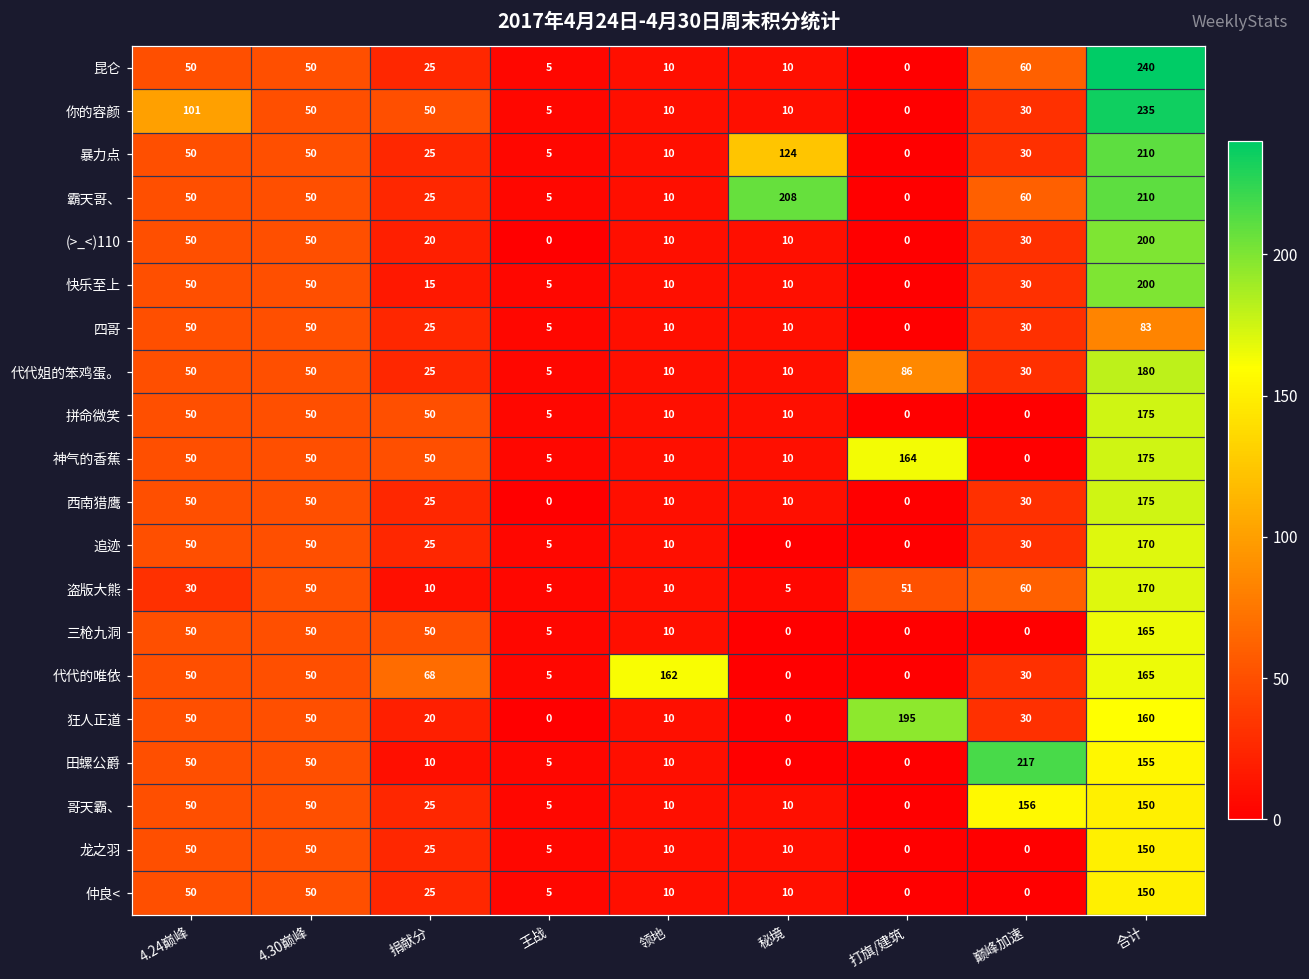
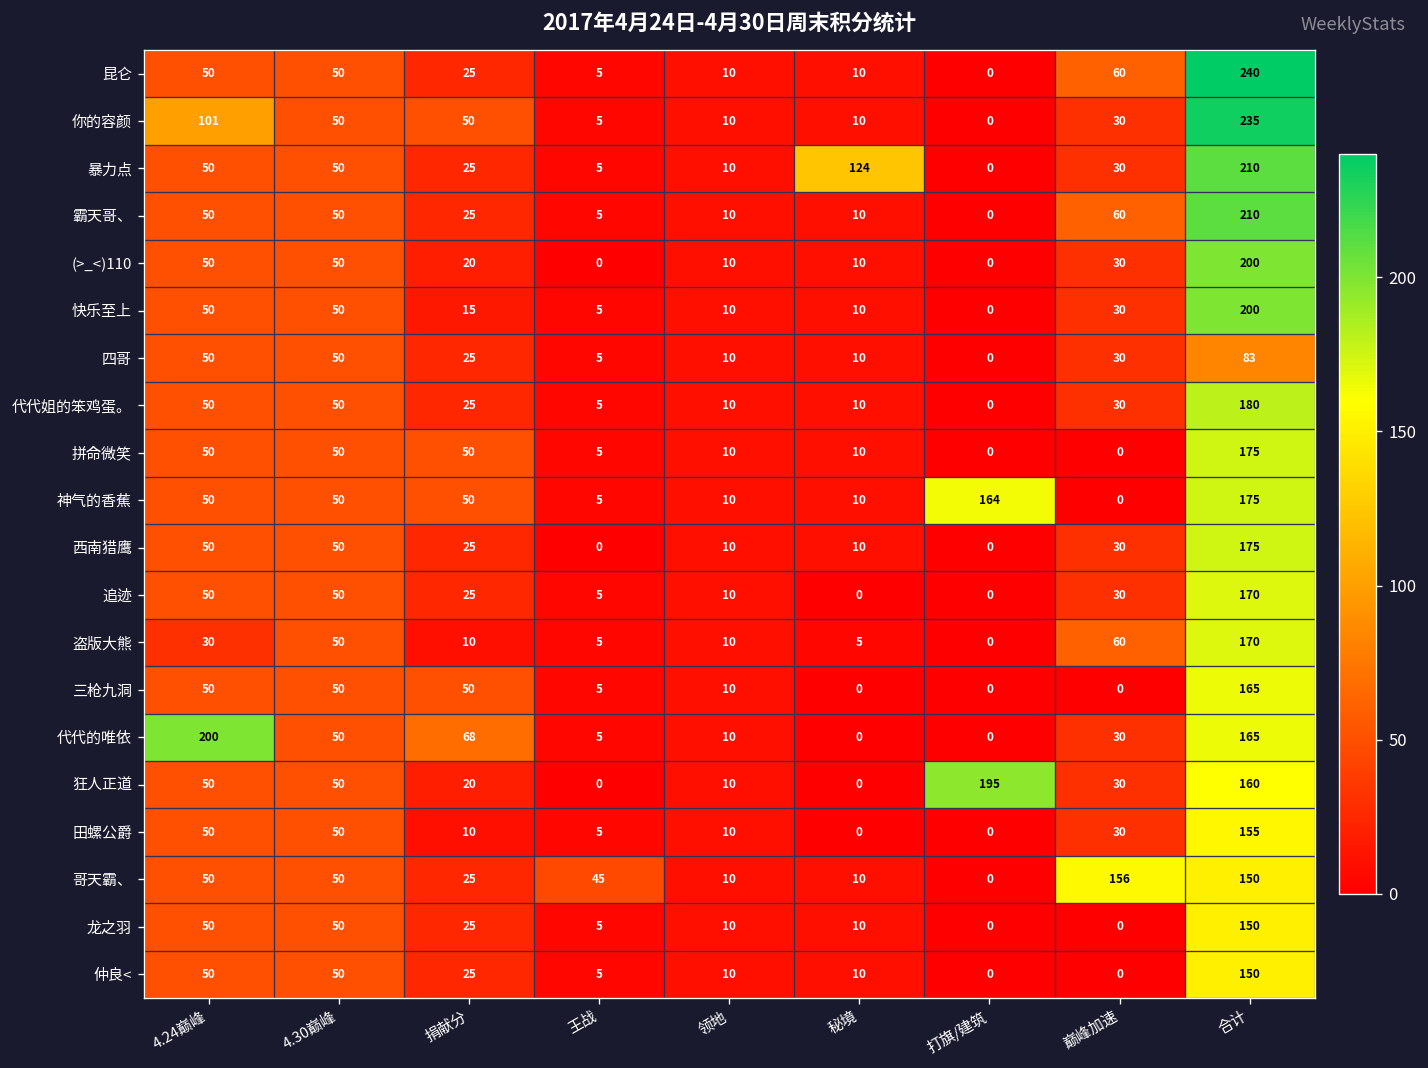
  {
    "昆仑": {
      "4.24巅峰": 50,
      "4.30巅峰": 50,
      "捐献分": 25,
      "王战": 5,
      "领地": 10,
      "秘境": 10,
      "打旗/建筑": 0,
      "巅峰加速": 60,
      "合计": 240
    },
    "你的容颜": {
      "4.24巅峰": 101,
      "4.30巅峰": 50,
      "捐献分": 50,
      "王战": 5,
      "领地": 10,
      "秘境": 10,
      "打旗/建筑": 0,
      "巅峰加速": 30,
      "合计": 235
    },
    "暴力点": {
      "4.24巅峰": 50,
      "4.30巅峰": 50,
      "捐献分": 25,
      "王战": 5,
      "领地": 10,
      "秘境": 124,
      "打旗/建筑": 0,
      "巅峰加速": 30,
      "合计": 210
    },
    "霸天哥、": {
      "4.24巅峰": 50,
      "4.30巅峰": 50,
      "捐献分": 25,
      "王战": 5,
      "领地": 10,
-     "秘境": 208,
+     "秘境": 10,
      "打旗/建筑": 0,
      "巅峰加速": 60,
      "合计": 210
    },
    "(>_<)110": {
      "4.24巅峰": 50,
      "4.30巅峰": 50,
      "捐献分": 20,
      "王战": 0,
      "领地": 10,
      "秘境": 10,
      "打旗/建筑": 0,
      "巅峰加速": 30,
      "合计": 200
    },
    "快乐至上": {
      "4.24巅峰": 50,
      "4.30巅峰": 50,
      "捐献分": 15,
      "王战": 5,
      "领地": 10,
      "秘境": 10,
      "打旗/建筑": 0,
      "巅峰加速": 30,
      "合计": 200
    },
    "四哥": {
      "4.24巅峰": 50,
      "4.30巅峰": 50,
      "捐献分": 25,
      "王战": 5,
      "领地": 10,
      "秘境": 10,
      "打旗/建筑": 0,
      "巅峰加速": 30,
      "合计": 83
    },
    "代代姐的笨鸡蛋。": {
      "4.24巅峰": 50,
      "4.30巅峰": 50,
      "捐献分": 25,
      "王战": 5,
      "领地": 10,
      "秘境": 10,
-     "打旗/建筑": 86,
+     "打旗/建筑": 0,
      "巅峰加速": 30,
      "合计": 180
    },
    "拼命微笑": {
      "4.24巅峰": 50,
      "4.30巅峰": 50,
      "捐献分": 50,
      "王战": 5,
      "领地": 10,
      "秘境": 10,
      "打旗/建筑": 0,
      "巅峰加速": 0,
      "合计": 175
    },
    "神气的香蕉": {
      "4.24巅峰": 50,
      "4.30巅峰": 50,
      "捐献分": 50,
      "王战": 5,
      "领地": 10,
      "秘境": 10,
      "打旗/建筑": 164,
      "巅峰加速": 0,
      "合计": 175
    },
    "西南猎鹰": {
      "4.24巅峰": 50,
      "4.30巅峰": 50,
      "捐献分": 25,
      "王战": 0,
      "领地": 10,
      "秘境": 10,
      "打旗/建筑": 0,
      "巅峰加速": 30,
      "合计": 175
    },
    "追迹": {
      "4.24巅峰": 50,
      "4.30巅峰": 50,
      "捐献分": 25,
      "王战": 5,
      "领地": 10,
      "秘境": 0,
      "打旗/建筑": 0,
      "巅峰加速": 30,
      "合计": 170
    },
    "盗版大熊": {
      "4.24巅峰": 30,
      "4.30巅峰": 50,
      "捐献分": 10,
      "王战": 5,
      "领地": 10,
      "秘境": 5,
-     "打旗/建筑": 51,
+     "打旗/建筑": 0,
      "巅峰加速": 60,
      "合计": 170
    },
    "三枪九洞": {
      "4.24巅峰": 50,
      "4.30巅峰": 50,
      "捐献分": 50,
      "王战": 5,
      "领地": 10,
      "秘境": 0,
      "打旗/建筑": 0,
      "巅峰加速": 0,
      "合计": 165
    },
    "代代的唯依": {
-     "4.24巅峰": 50,
+     "4.24巅峰": 200,
      "4.30巅峰": 50,
      "捐献分": 68,
      "王战": 5,
-     "领地": 162,
+     "领地": 10,
      "秘境": 0,
      "打旗/建筑": 0,
      "巅峰加速": 30,
      "合计": 165
    },
    "狂人正道": {
      "4.24巅峰": 50,
      "4.30巅峰": 50,
      "捐献分": 20,
      "王战": 0,
      "领地": 10,
      "秘境": 0,
      "打旗/建筑": 195,
      "巅峰加速": 30,
      "合计": 160
    },
    "田螺公爵": {
      "4.24巅峰": 50,
      "4.30巅峰": 50,
      "捐献分": 10,
      "王战": 5,
      "领地": 10,
      "秘境": 0,
      "打旗/建筑": 0,
-     "巅峰加速": 217,
+     "巅峰加速": 30,
      "合计": 155
    },
    "哥天霸、": {
      "4.24巅峰": 50,
      "4.30巅峰": 50,
      "捐献分": 25,
-     "王战": 5,
+     "王战": 45,
      "领地": 10,
      "秘境": 10,
      "打旗/建筑": 0,
      "巅峰加速": 156,
      "合计": 150
    },
    "龙之羽": {
      "4.24巅峰": 50,
      "4.30巅峰": 50,
      "捐献分": 25,
      "王战": 5,
      "领地": 10,
      "秘境": 10,
      "打旗/建筑": 0,
      "巅峰加速": 0,
      "合计": 150
    },
    "仲良<": {
      "4.24巅峰": 50,
      "4.30巅峰": 50,
      "捐献分": 25,
      "王战": 5,
      "领地": 10,
      "秘境": 10,
      "打旗/建筑": 0,
      "巅峰加速": 0,
      "合计": 150
    }
  }
